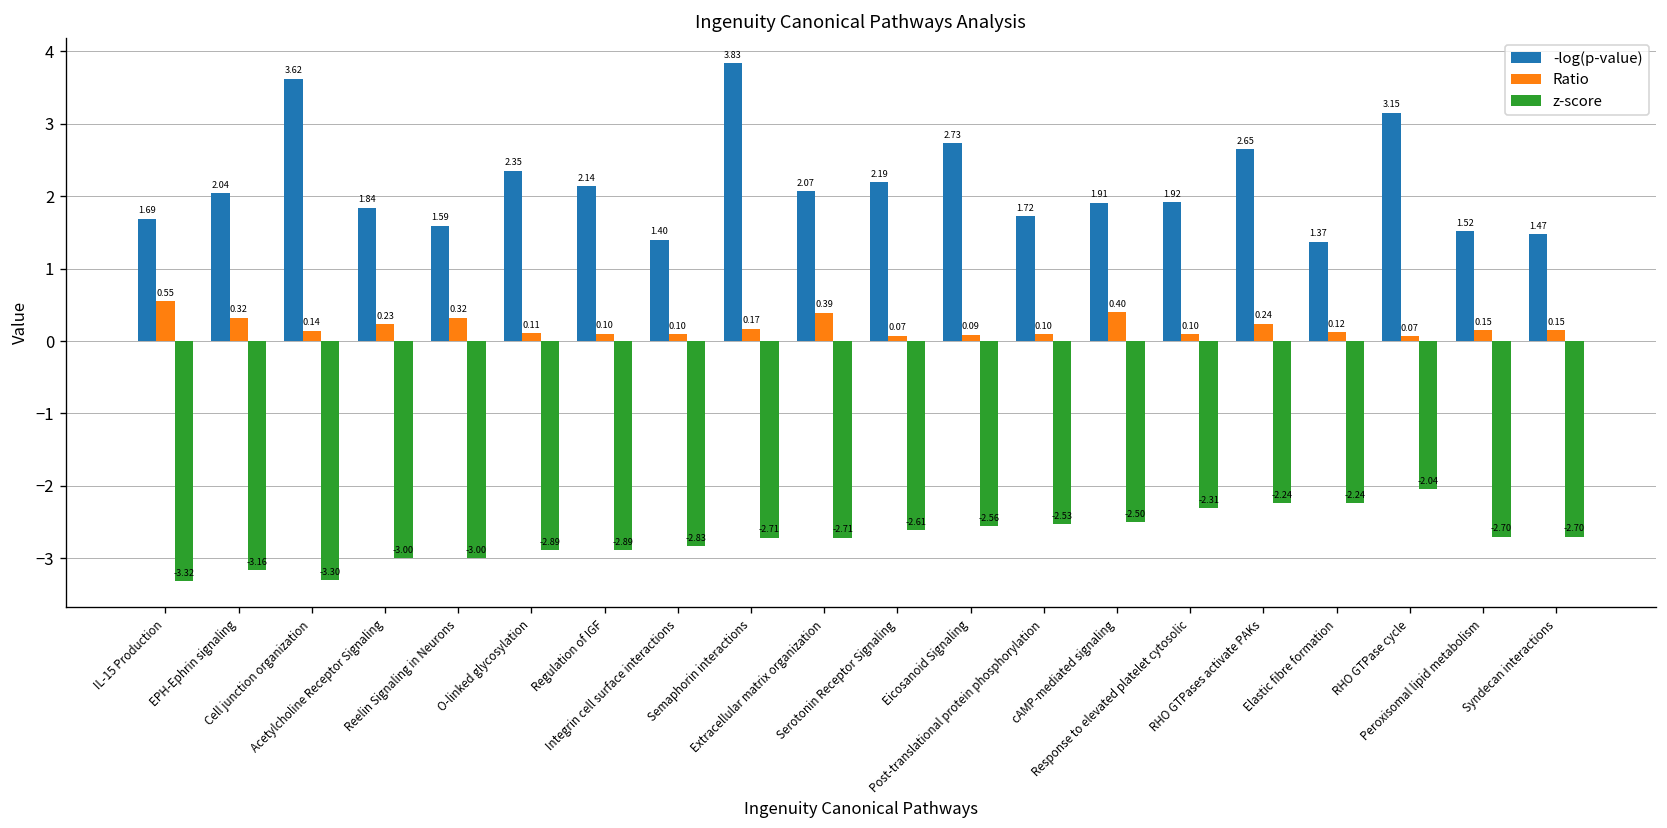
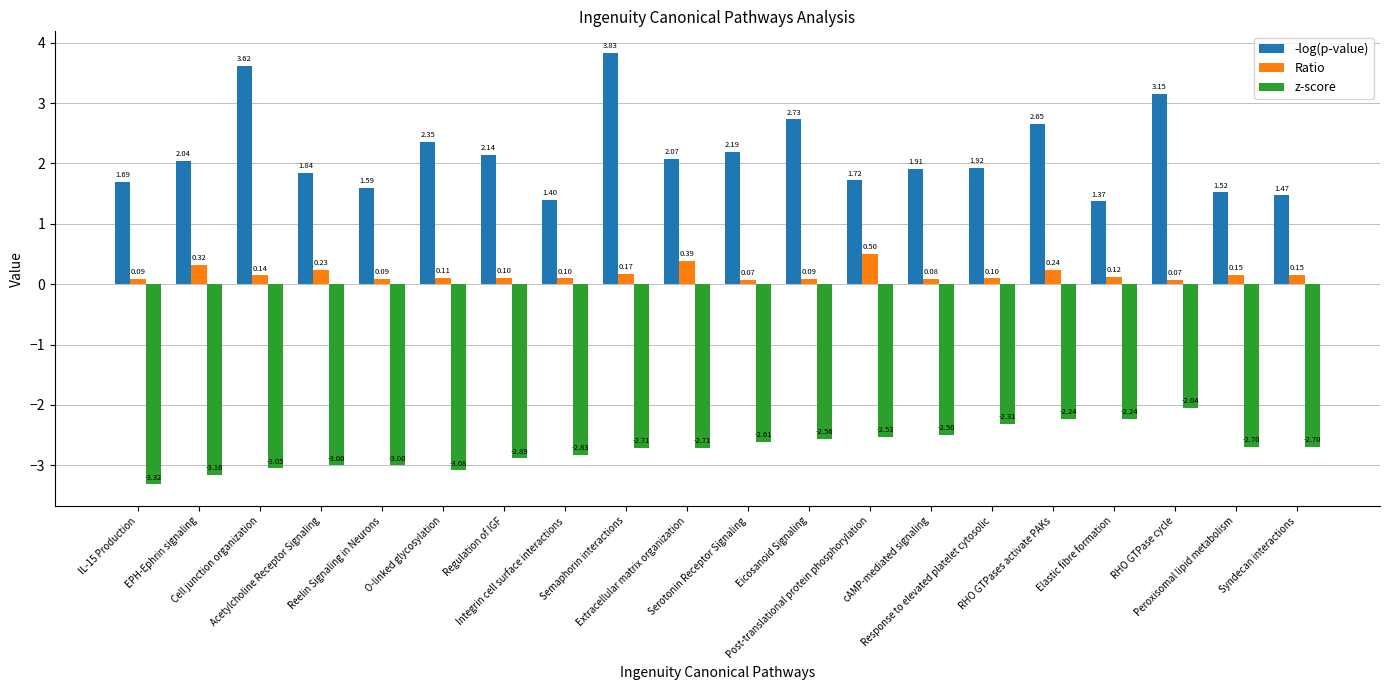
  {
    "-log(p-value)": {
      "IL-15 Production": 1.69,
      "EPH-Ephrin signaling": 2.04,
      "Cell junction organization": 3.62,
      "Acetylcholine Receptor Signaling": 1.84,
      "Reelin Signaling in Neurons": 1.59,
      "O-linked glycosylation": 2.35,
      "Regulation of IGF": 2.14,
      "Integrin cell surface interactions": 1.40,
      "Semaphorin interactions": 3.83,
      "Extracellular matrix organization": 2.07,
      "Serotonin Receptor Signaling": 2.19,
      "Eicosanoid Signaling": 2.73,
      "Post-translational protein phosphorylation": 1.72,
      "cAMP-mediated signaling": 1.91,
      "Response to elevated platelet cytosolic": 1.92,
      "RHO GTPases activate PAKs": 2.65,
      "Elastic fibre formation": 1.37,
      "RHO GTPase cycle": 3.15,
      "Peroxisomal lipid metabolism": 1.52,
      "Syndecan interactions": 1.47
    },
    "Ratio": {
-     "IL-15 Production": 0.55,
+     "IL-15 Production": 0.09,
      "EPH-Ephrin signaling": 0.32,
      "Cell junction organization": 0.14,
      "Acetylcholine Receptor Signaling": 0.23,
-     "Reelin Signaling in Neurons": 0.32,
+     "Reelin Signaling in Neurons": 0.09,
      "O-linked glycosylation": 0.11,
      "Regulation of IGF": 0.10,
      "Integrin cell surface interactions": 0.10,
      "Semaphorin interactions": 0.17,
      "Extracellular matrix organization": 0.39,
      "Serotonin Receptor Signaling": 0.07,
      "Eicosanoid Signaling": 0.09,
-     "Post-translational protein phosphorylation": 0.10,
-     "cAMP-mediated signaling": 0.40,
+     "Post-translational protein phosphorylation": 0.50,
+     "cAMP-mediated signaling": 0.08,
      "Response to elevated platelet cytosolic": 0.10,
      "RHO GTPases activate PAKs": 0.24,
      "Elastic fibre formation": 0.12,
      "RHO GTPase cycle": 0.07,
      "Peroxisomal lipid metabolism": 0.15,
      "Syndecan interactions": 0.15
    },
    "z-score": {
      "IL-15 Production": -3.32,
      "EPH-Ephrin signaling": -3.16,
-     "Cell junction organization": -3.30,
+     "Cell junction organization": -3.05,
      "Acetylcholine Receptor Signaling": -3.00,
      "Reelin Signaling in Neurons": -3.00,
-     "O-linked glycosylation": -2.89,
+     "O-linked glycosylation": -3.08,
      "Regulation of IGF": -2.89,
      "Integrin cell surface interactions": -2.83,
      "Semaphorin interactions": -2.71,
      "Extracellular matrix organization": -2.71,
      "Serotonin Receptor Signaling": -2.61,
      "Eicosanoid Signaling": -2.56,
      "Post-translational protein phosphorylation": -2.53,
      "cAMP-mediated signaling": -2.50,
      "Response to elevated platelet cytosolic": -2.31,
      "RHO GTPases activate PAKs": -2.24,
      "Elastic fibre formation": -2.24,
      "RHO GTPase cycle": -2.04,
      "Peroxisomal lipid metabolism": -2.70,
      "Syndecan interactions": -2.70
    }
  }
